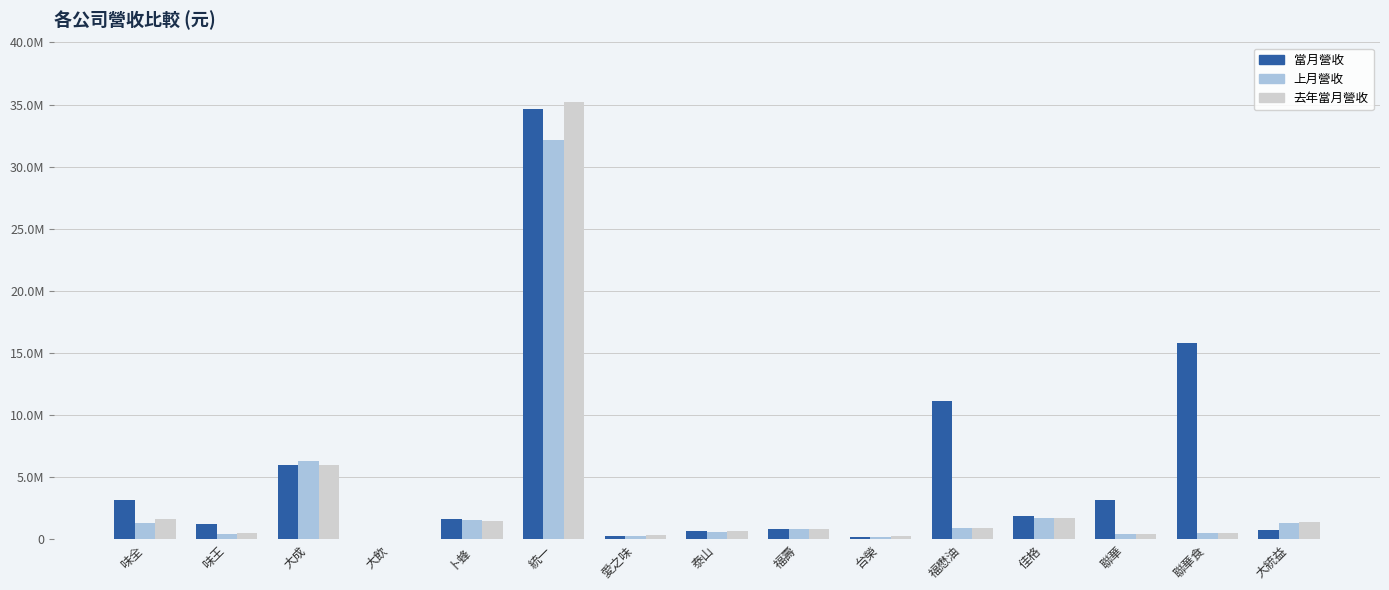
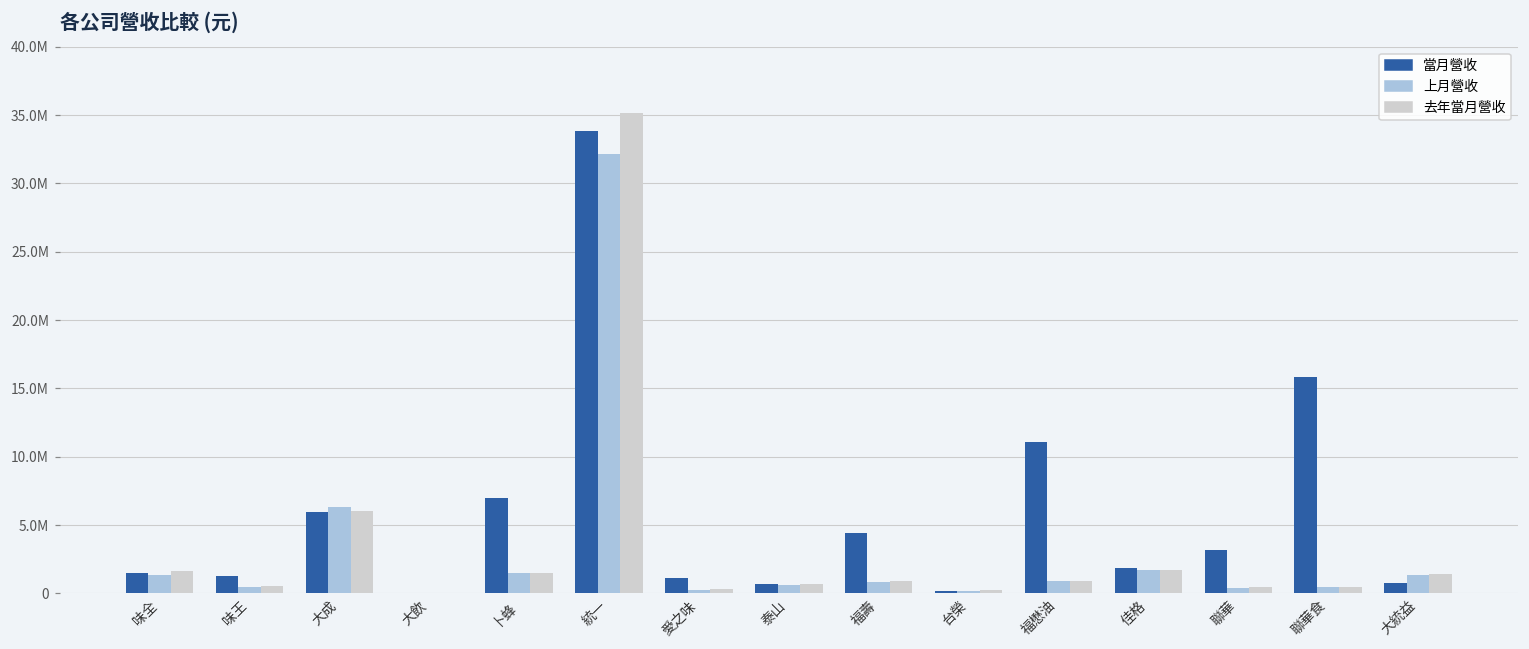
  {
    "當月營收": {
-     "味全": 3200000,
+     "味全": 1500000,
      "味王": 1300000,
      "大成": 6000000,
-     "卜蜂": 1600000,
-     "統一": 34700000,
-     "愛之味": 300000,
+     "卜蜂": 7000000,
+     "統一": 33800000,
+     "愛之味": 1200000,
      "泰山": 700000,
-     "福壽": 800000,
+     "福壽": 4400000,
      "福懋油": 11100000,
      "佳格": 1900000,
      "聯華": 3200000,
      "聯華食": 15800000,
      "大統益": 700000
    }
  }
